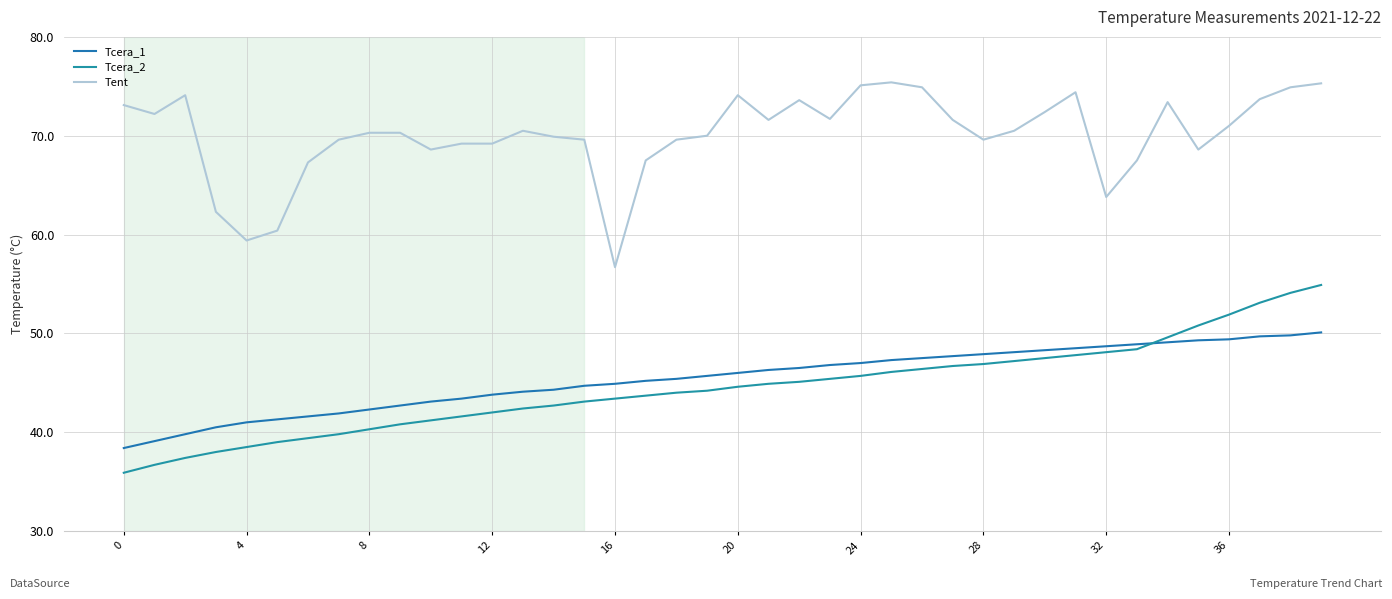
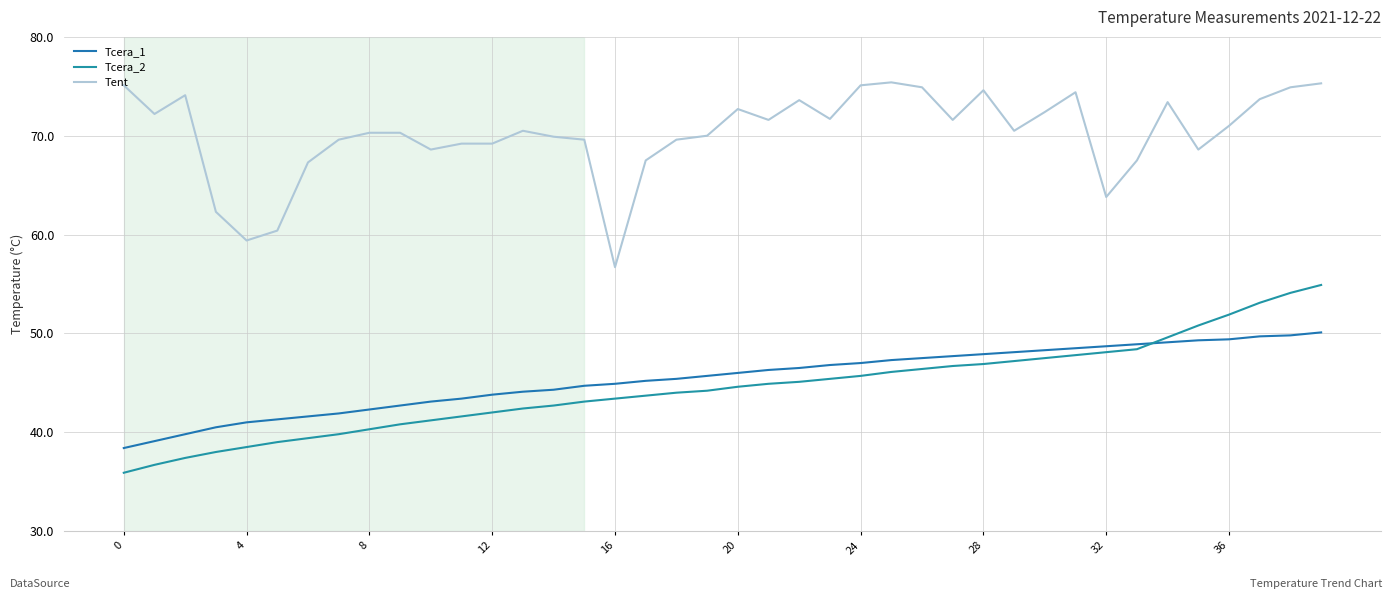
  {
    "Tent": {
-     "0": 73,
+     "0": 75,
      "4": 59,
      "8": 70,
      "12": 69,
      "16": 57,
-     "20": 74,
+     "20": 73,
      "24": 75,
-     "28": 70,
+     "28": 75,
      "32": 64,
      "36": 71
    }
  }
